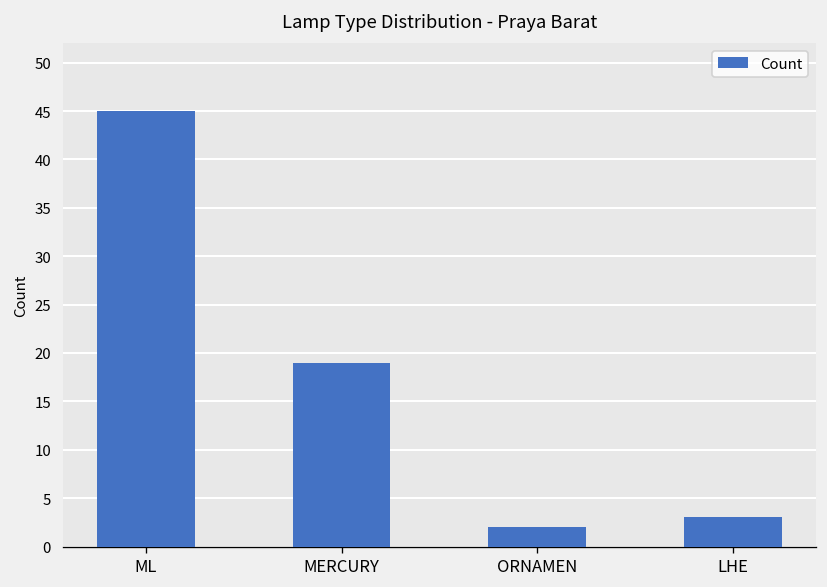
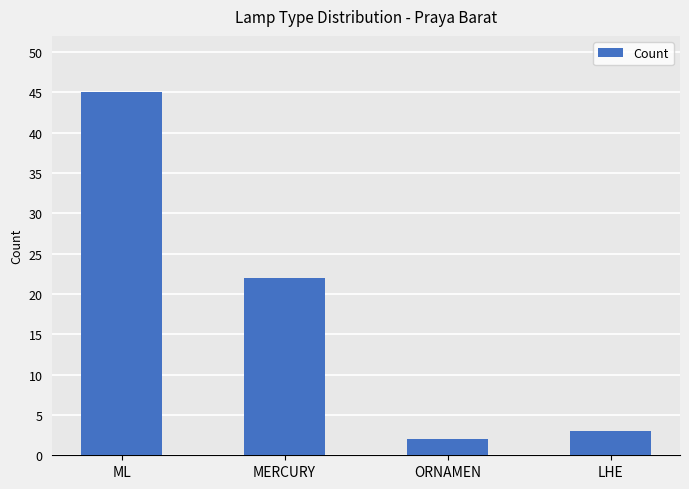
  {
    "ML": 45,
-   "MERCURY": 19,
+   "MERCURY": 22,
    "ORNAMEN": 2,
    "LHE": 3
  }
